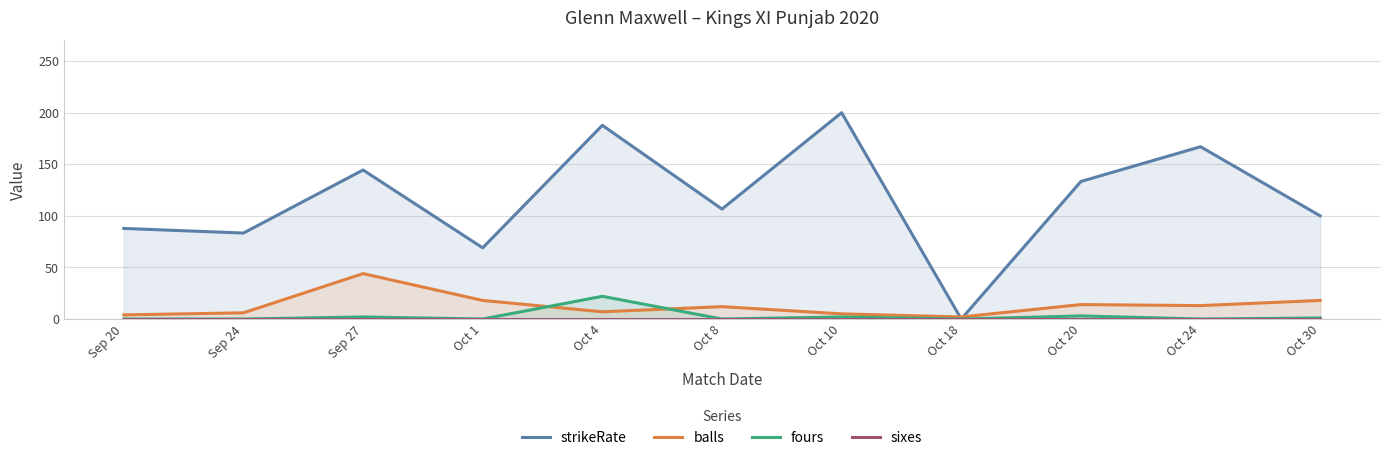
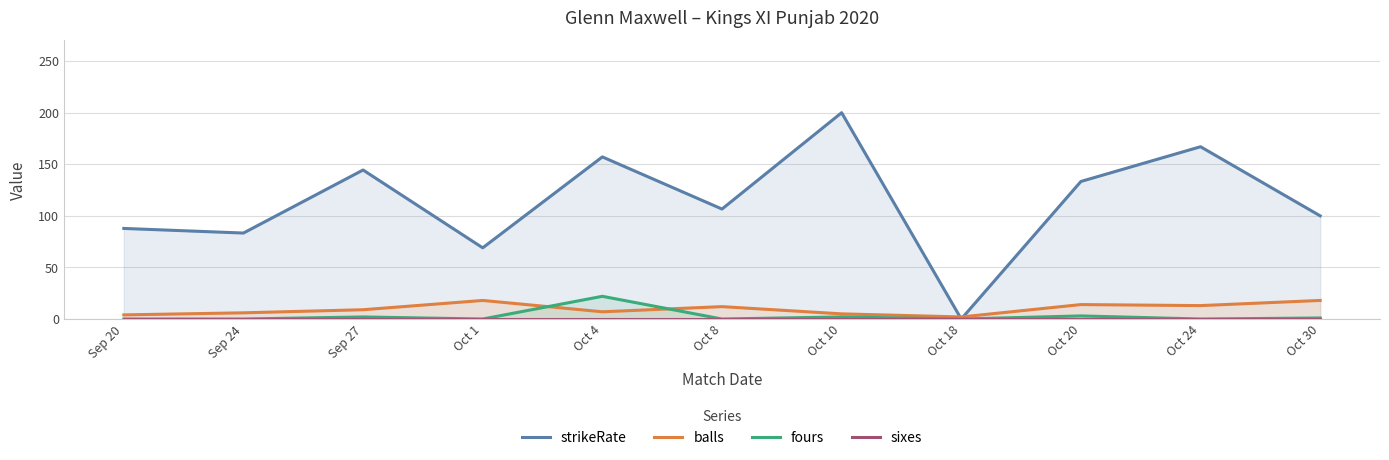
  {
    "strikeRate": {
      "Sep 20": 88,
      "Sep 24": 83,
      "Sep 27": 144,
      "Oct 1": 69,
-     "Oct 4": 188,
+     "Oct 4": 157,
      "Oct 8": 107,
      "Oct 10": 200,
      "Oct 20": 133,
      "Oct 24": 167,
      "Oct 30": 100
    },
    "balls": {
      "Sep 20": 4,
      "Sep 24": 6,
-     "Sep 27": 44,
+     "Sep 27": 9,
      "Oct 1": 18,
      "Oct 4": 7,
      "Oct 8": 12,
      "Oct 10": 5,
      "Oct 20": 14,
      "Oct 24": 13,
      "Oct 30": 18
    },
    "fours": {
      "Oct 4": 22,
      "Oct 20": 3
    },
    "sixes": {
      "Oct 4": 0,
      "Oct 20": 0
    }
  }
